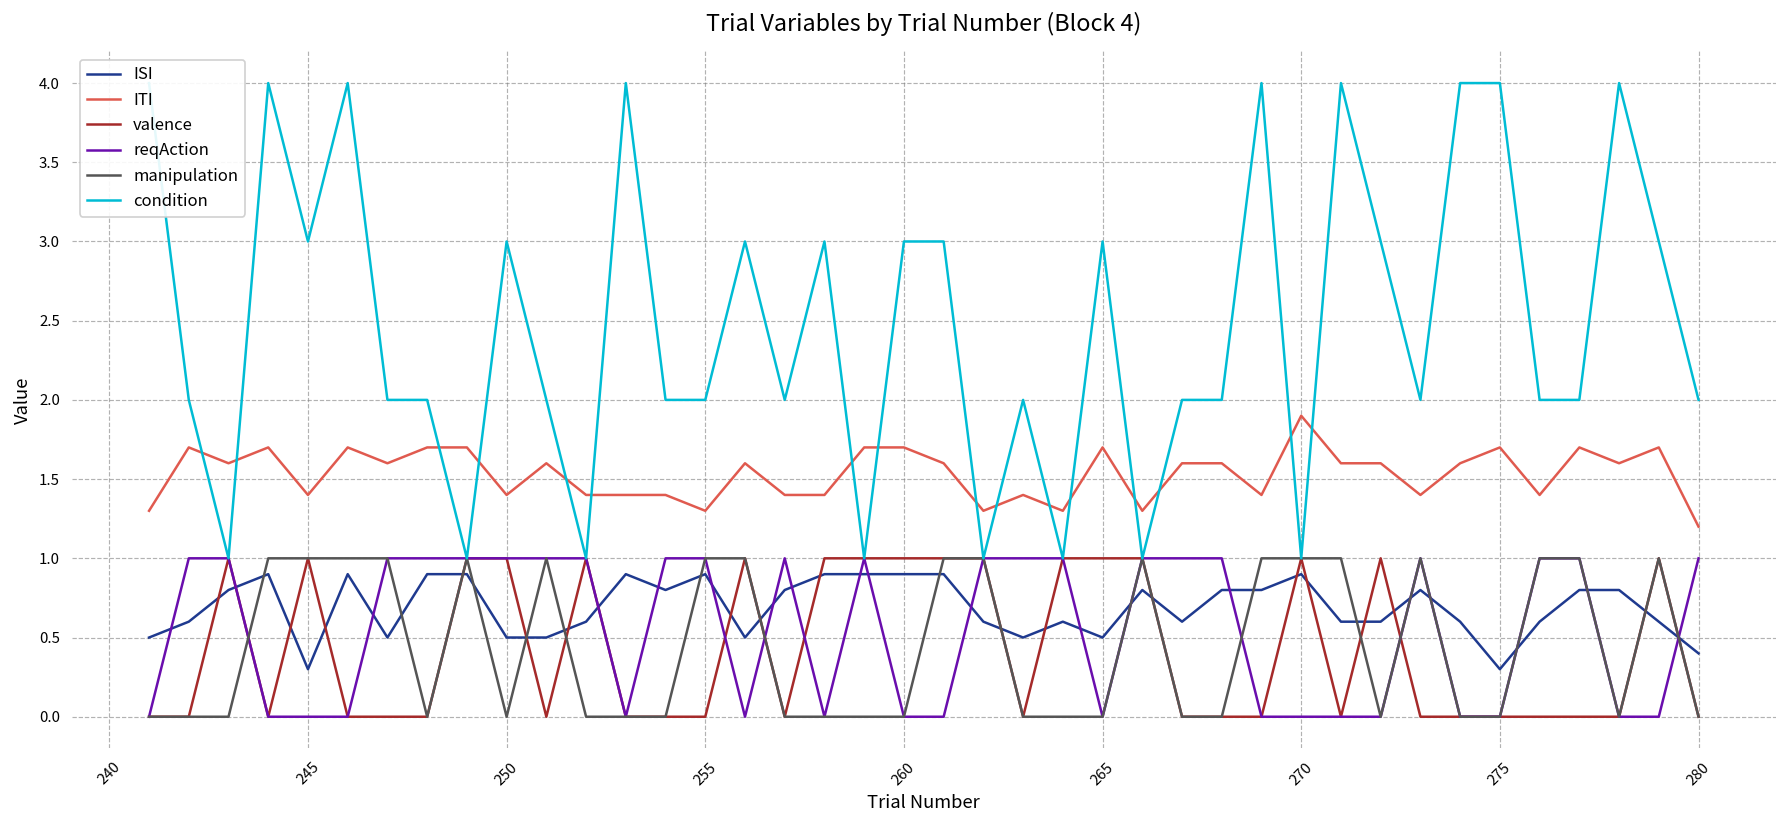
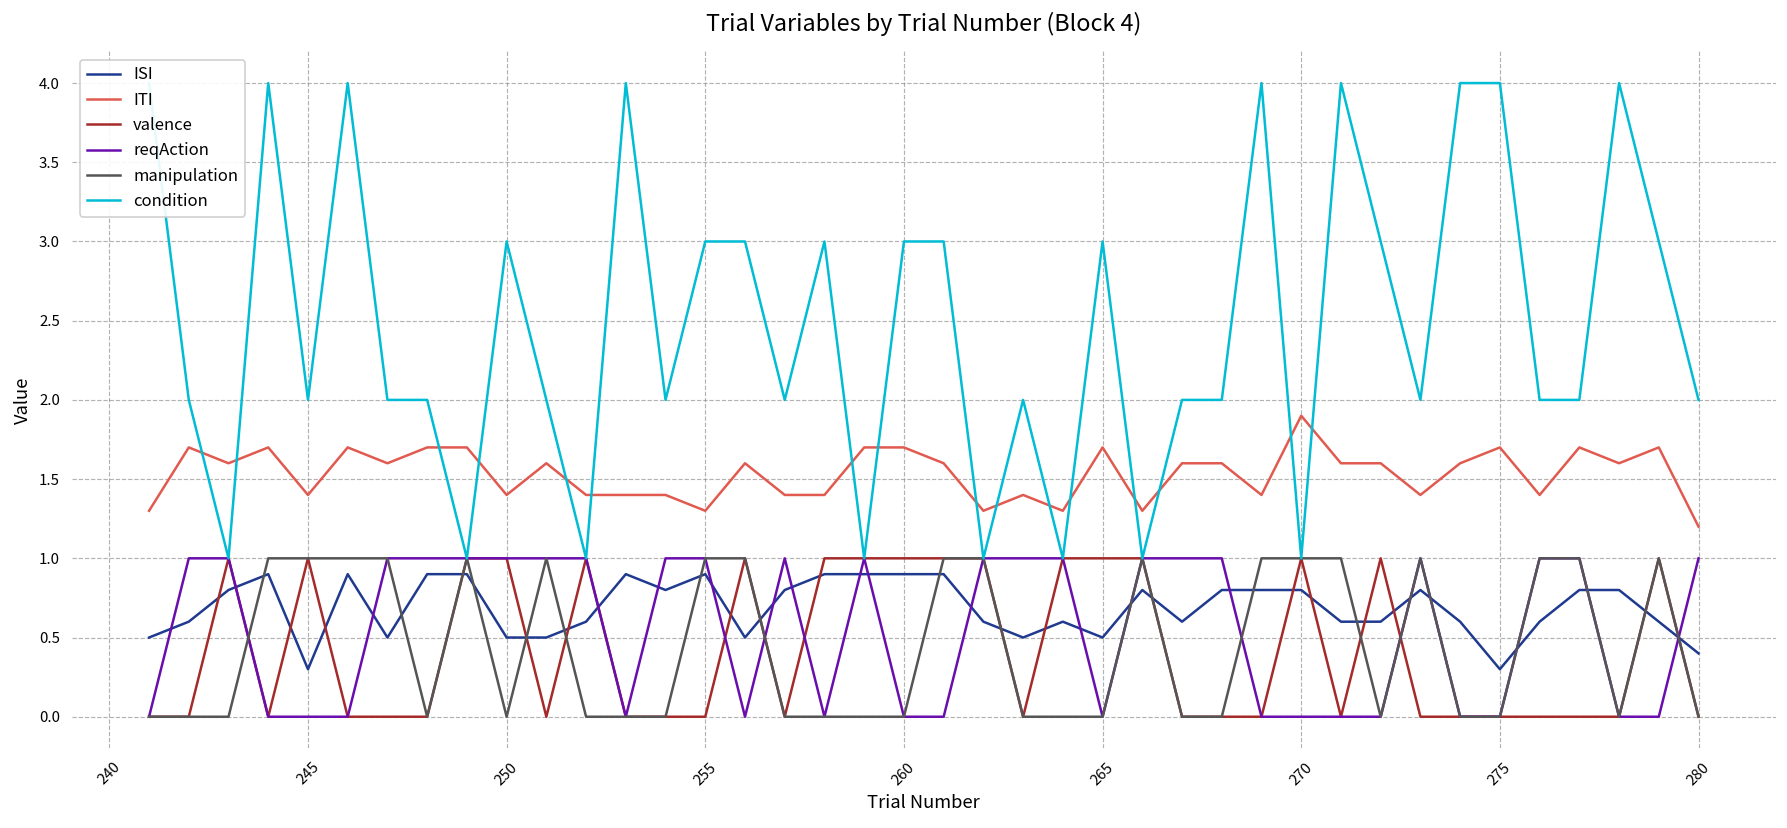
  {
    "ISI": {
      "245": 0.3,
      "250": 0.5,
      "255": 0.9,
      "260": 0.9,
      "265": 0.5,
-     "270": 0.9,
+     "270": 0.8,
      "275": 0.3,
      "280": 0.4
    },
    "ITI": {
      "245": 1.4,
      "250": 1.4,
      "255": 1.3,
      "260": 1.7,
      "265": 1.7,
      "270": 1.9,
      "275": 1.7,
      "280": 1.2
    },
    "valence": {
      "255": 0.0,
      "260": 1.0,
      "265": 1.0
    },
    "reqAction": {
      "245": 0.0,
      "270": 0.0,
      "280": 1.0
    },
    "manipulation": {
      "250": 0.0
    },
    "condition": {
-     "245": 3,
+     "245": 2,
      "250": 3,
-     "255": 2,
+     "255": 3,
      "260": 3,
      "265": 3,
      "275": 4,
      "280": 2
    }
  }
